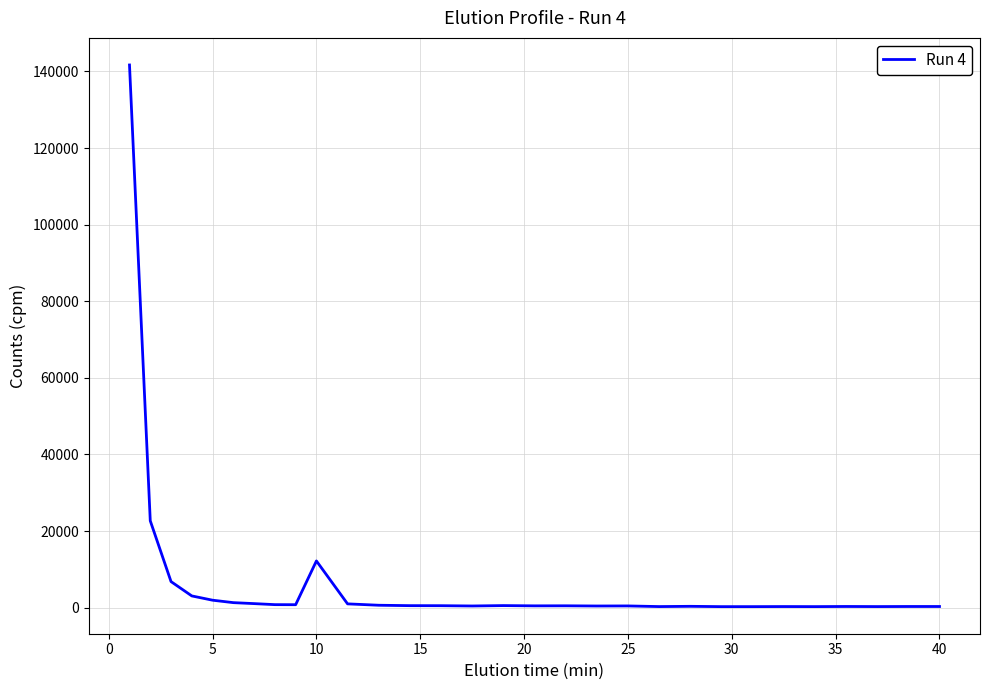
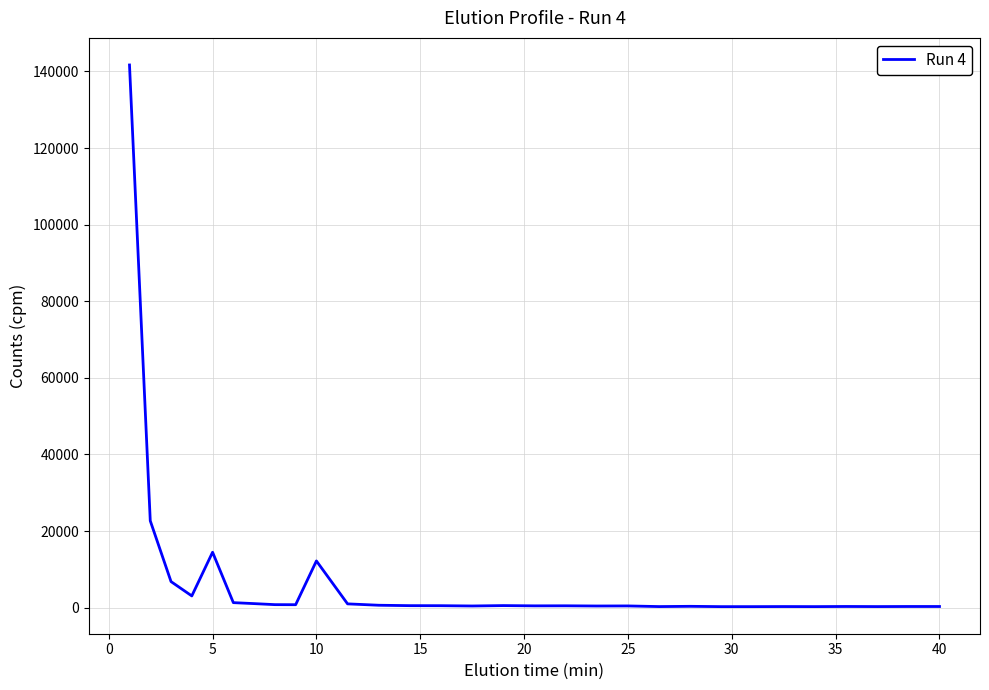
  {
-   "5": 2000,
+   "5": 14000,
    "10": 12000,
    "25": 0,
    "40": 0
  }
